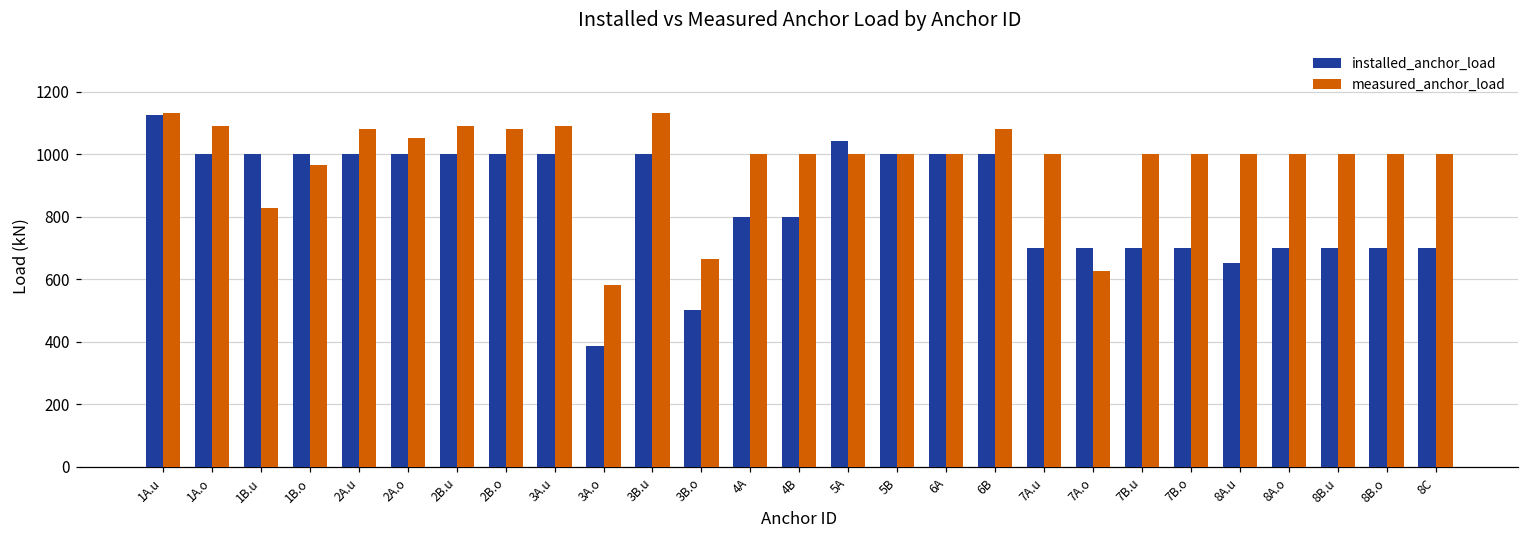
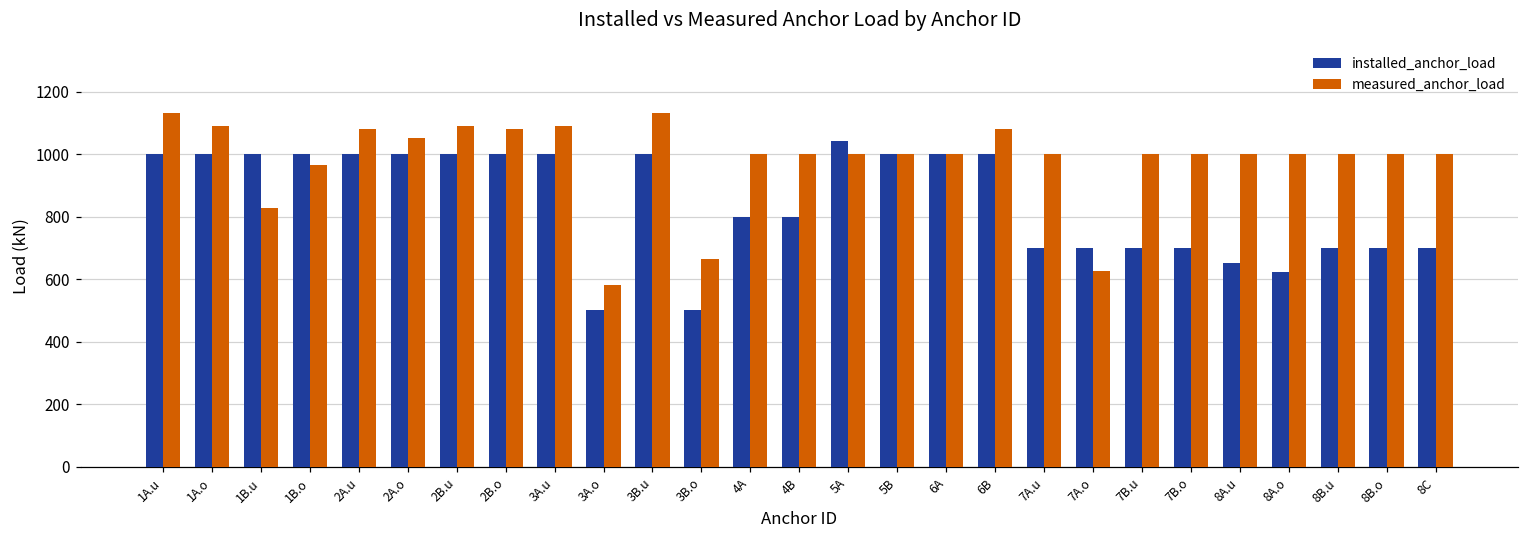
  {
    "installed_anchor_load": {
-     "1A.u": 1130,
+     "1A.u": 1000,
      "1A.o": 1000,
      "1B.u": 1000,
      "1B.o": 1000,
      "2A.u": 1000,
      "2A.o": 1000,
      "2B.u": 1000,
      "2B.o": 1000,
      "3A.u": 1000,
-     "3A.o": 390,
+     "3A.o": 500,
      "3B.u": 1000,
      "3B.o": 500,
      "4A": 800,
      "4B": 800,
      "5A": 1040,
      "5B": 1000,
      "6A": 1000,
      "6B": 1000,
      "7A.u": 700,
      "7A.o": 700,
      "7B.u": 700,
      "7B.o": 700,
      "8A.u": 650,
-     "8A.o": 700,
+     "8A.o": 620,
      "8B.u": 700,
      "8B.o": 700,
      "8C": 700
    },
    "measured_anchor_load": {
      "1A.u": 1130,
      "1A.o": 1090,
      "1B.u": 830,
      "1B.o": 960,
      "2A.u": 1080,
      "2A.o": 1050,
      "2B.u": 1090,
      "2B.o": 1080,
      "3A.u": 1090,
      "3A.o": 580,
      "3B.u": 1130,
      "3B.o": 660,
      "4A": 1000,
      "4B": 1000,
      "5A": 1000,
      "5B": 1000,
      "6A": 1000,
      "6B": 1080,
      "7A.u": 1000,
      "7A.o": 630,
      "7B.u": 1000,
      "7B.o": 1000,
      "8A.u": 1000,
      "8A.o": 1000,
      "8B.u": 1000,
      "8B.o": 1000,
      "8C": 1000
    }
  }
